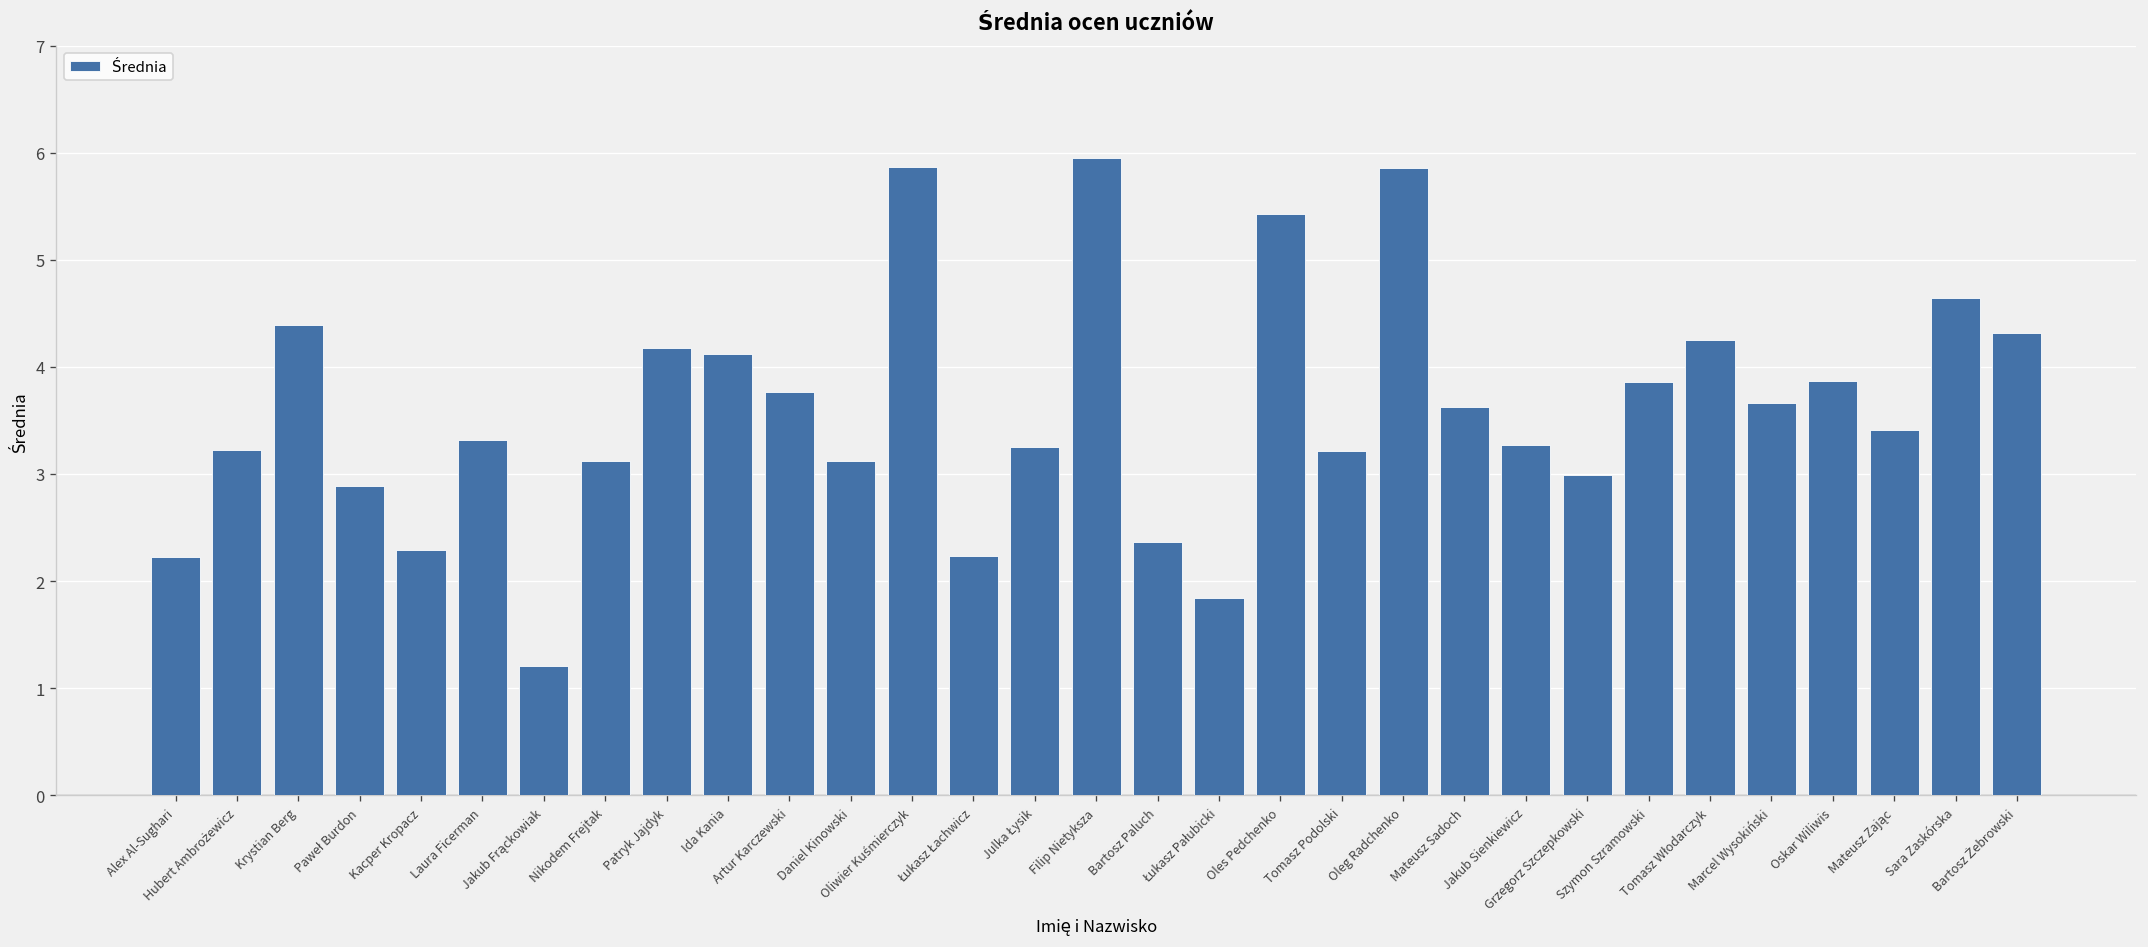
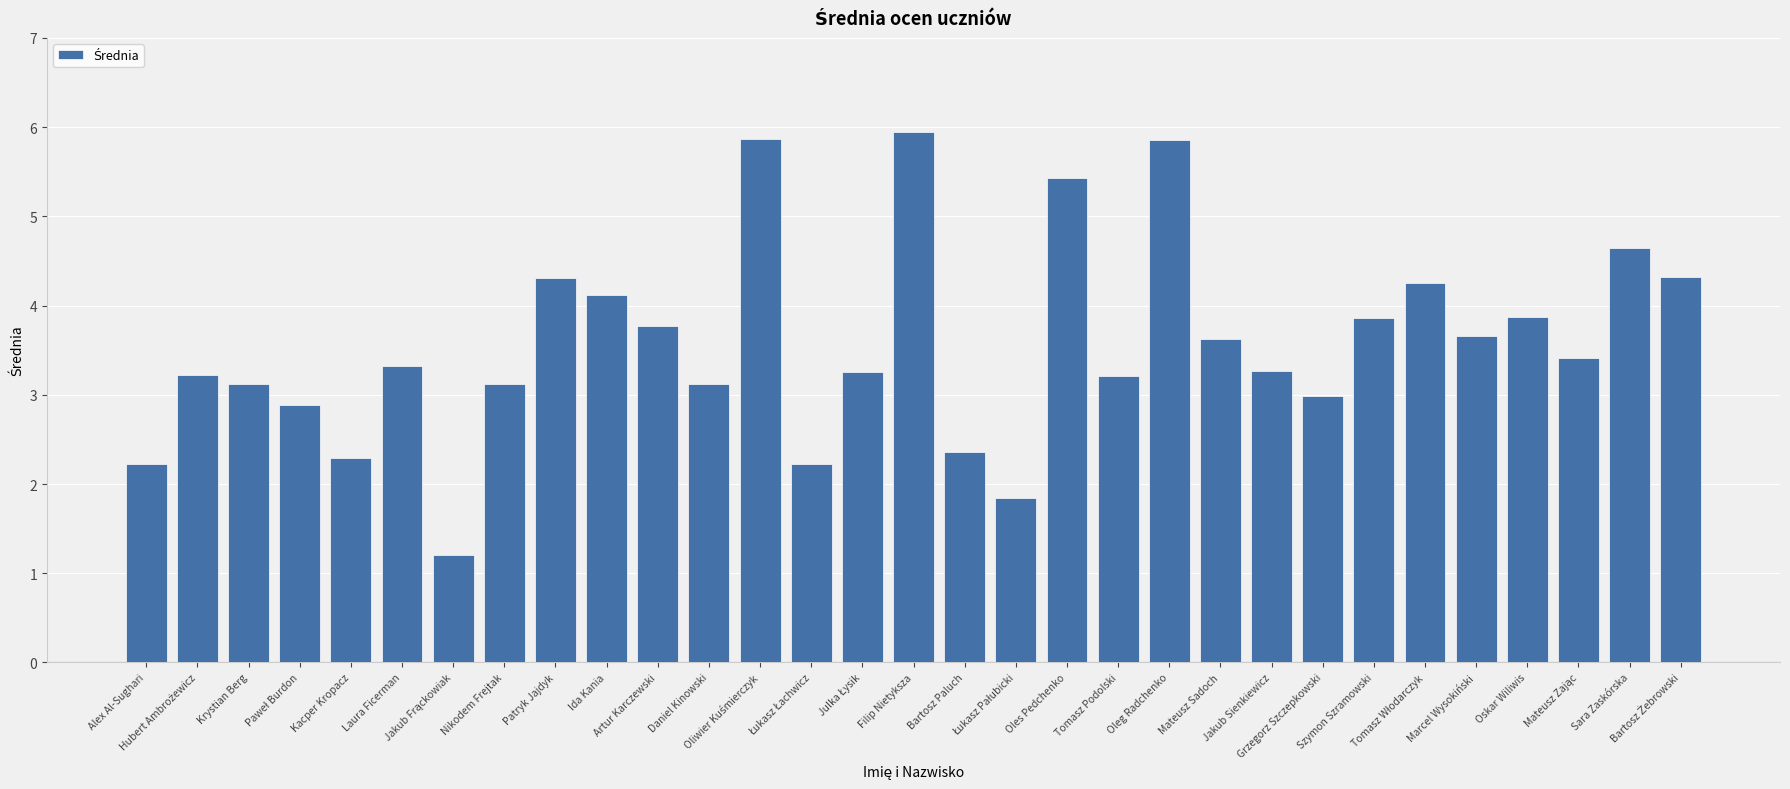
  {
    "Alex Al-Sughari": 2.2,
    "Hubert Ambrożewicz": 3.2,
-   "Krystian Berg": 4.4,
+   "Krystian Berg": 3.1,
    "Paweł Burdon": 2.9,
    "Kacper Kropacz": 2.3,
    "Laura Ficerman": 3.3,
    "Jakub Frąckowiak": 1.2,
    "Nikodem Frejtak": 3.1,
-   "Patryk Jajdyk": 4.2,
+   "Patryk Jajdyk": 4.3,
    "Ida Kania": 4.1,
    "Artur Karczewski": 3.8,
    "Daniel Kinowski": 3.1,
    "Oliwier Kuśmierczyk": 5.9,
    "Łukasz Łachwicz": 2.2,
    "Julka Łysik": 3.3,
    "Filip Nietyksza": 6.0,
    "Bartosz Paluch": 2.4,
    "Łukasz Pałubicki": 1.8,
    "Oles Pedchenko": 5.4,
    "Tomasz Podolski": 3.2,
    "Oleg Radchenko": 5.9,
    "Mateusz Sadoch": 3.6,
    "Jakub Sienkiewicz": 3.3,
    "Grzegorz Szczepkowski": 3.0,
    "Szymon Szramowski": 3.9,
    "Tomasz Włodarczyk": 4.3,
    "Marcel Wysokiński": 3.7,
    "Oskar Wiliwis": 3.9,
    "Mateusz Zając": 3.4,
    "Sara Zaskórska": 4.6,
    "Bartosz Żebrowski": 4.3
  }
